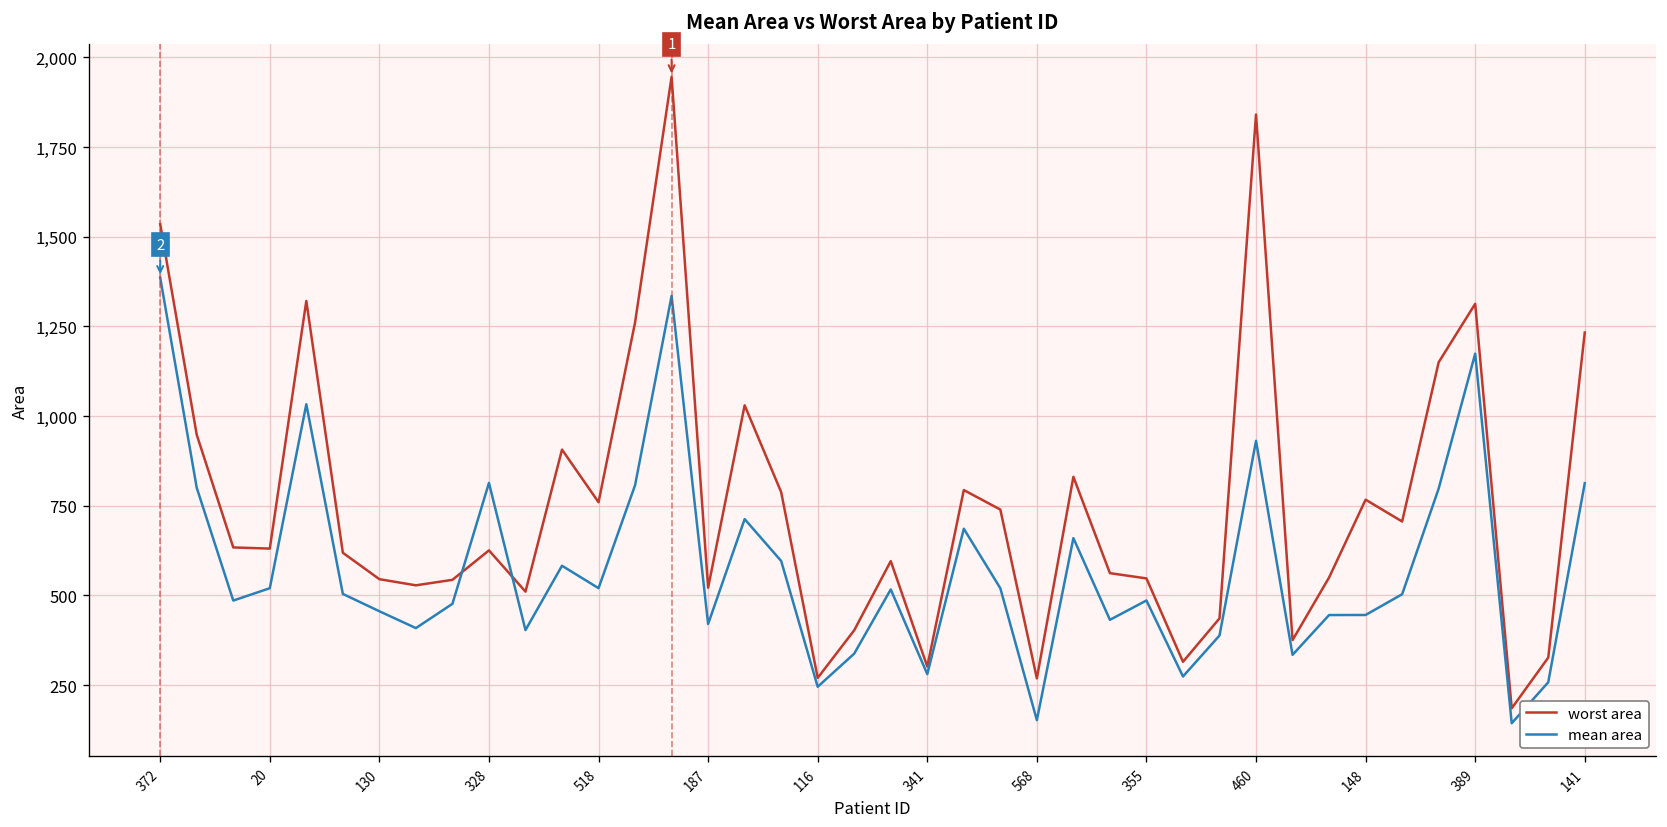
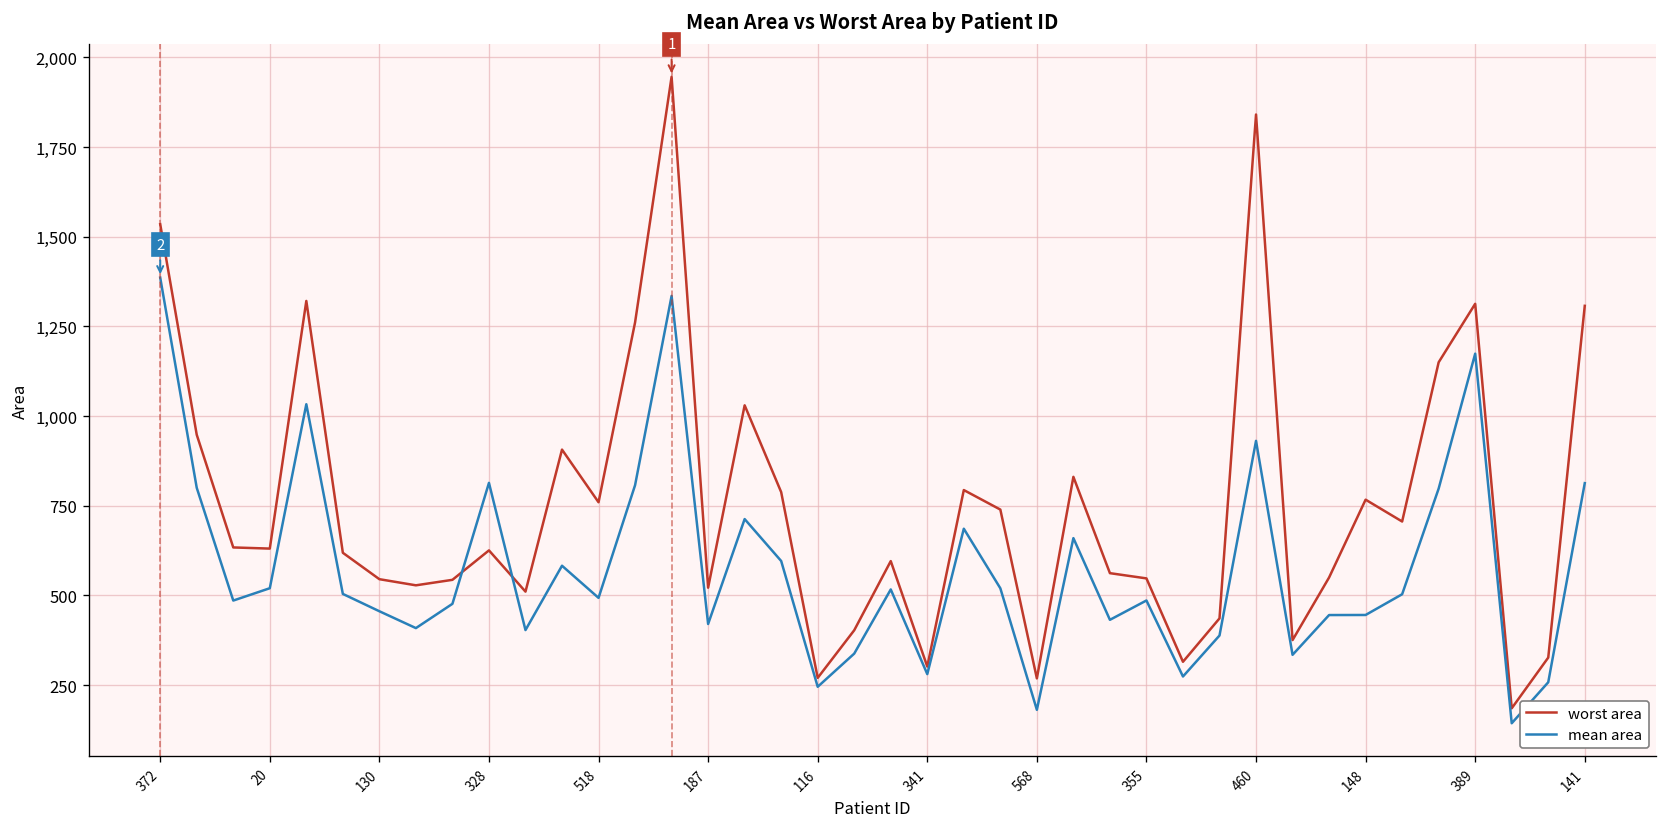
  {
    "worst area": {
      "372": "1,540",
      "130": "550",
      "328": "630",
      "518": "760",
      "187": "520",
      "116": "270",
      "341": "300",
      "568": "270",
      "355": "550",
      "460": "1,840",
      "148": "770",
      "389": "1,310",
-     "141": "1,230"
+     "141": "1,310"
    },
    "mean area": {
      "130": "460",
      "328": "810",
-     "518": "520",
+     "518": "490",
      "187": "420",
      "116": "250",
      "341": "280",
-     "568": "150",
+     "568": "180",
      "355": "490",
      "460": "930",
      "148": "450",
      "389": "1,170",
      "141": "810"
    }
  }
